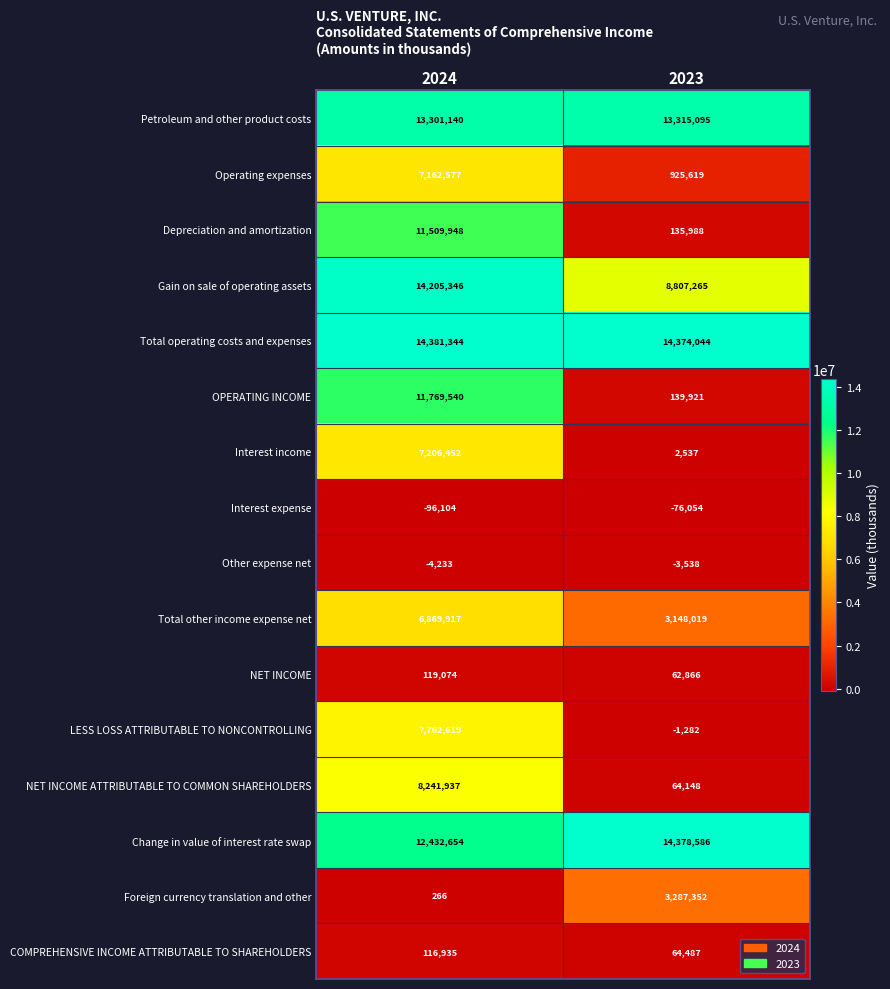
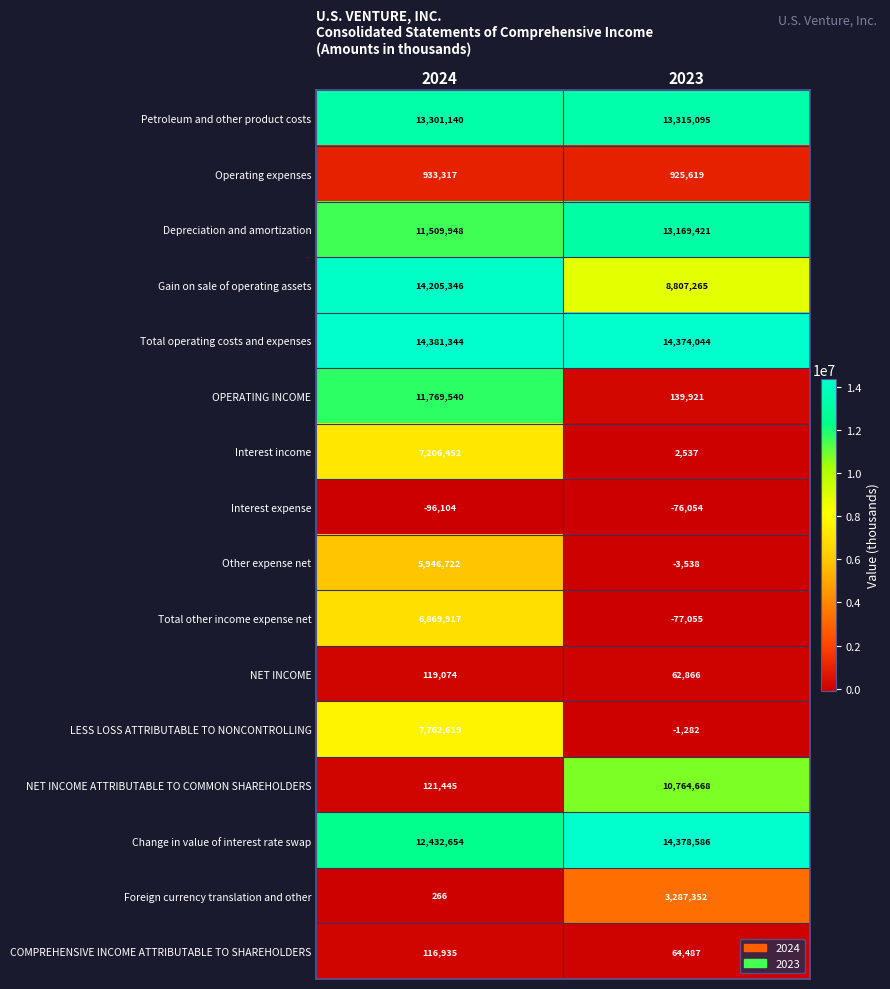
  {
    "Petroleum and other product costs": {
      "2024": "13,301,140",
      "2023": "13,315,095"
    },
    "Operating expenses": {
-     "2024": "7,162,577",
+     "2024": "933,317",
      "2023": "925,619"
    },
    "Depreciation and amortization": {
      "2024": "11,509,948",
-     "2023": "135,988"
+     "2023": "13,169,421"
    },
    "Gain on sale of operating assets": {
      "2024": "14,205,346",
      "2023": "8,807,265"
    },
    "Total operating costs and expenses": {
      "2024": "14,381,344",
      "2023": "14,374,044"
    },
    "OPERATING INCOME": {
      "2024": "11,769,540",
      "2023": "139,921"
    },
    "Interest income": {
      "2024": "7,206,452",
      "2023": "2,537"
    },
    "Interest expense": {
      "2024": "-96,104",
      "2023": "-76,054"
    },
    "Other expense net": {
-     "2024": "-4,233",
+     "2024": "5,946,722",
      "2023": "-3,538"
    },
    "Total other income expense net": {
      "2024": "6,869,917",
-     "2023": "3,148,019"
+     "2023": "-77,055"
    },
    "NET INCOME": {
      "2024": "119,074",
      "2023": "62,866"
    },
    "LESS LOSS ATTRIBUTABLE TO NONCONTROLLING": {
      "2024": "7,762,619",
      "2023": "-1,282"
    },
    "NET INCOME ATTRIBUTABLE TO COMMON SHAREHOLDERS": {
-     "2024": "8,241,937",
-     "2023": "64,148"
+     "2024": "121,445",
+     "2023": "10,764,668"
    },
    "Change in value of interest rate swap": {
      "2024": "12,432,654",
      "2023": "14,378,586"
    },
    "Foreign currency translation and other": {
      "2024": "266",
      "2023": "3,287,352"
    },
    "COMPREHENSIVE INCOME ATTRIBUTABLE TO SHAREHOLDERS": {
      "2024": "116,935",
      "2023": "64,487"
    }
  }
